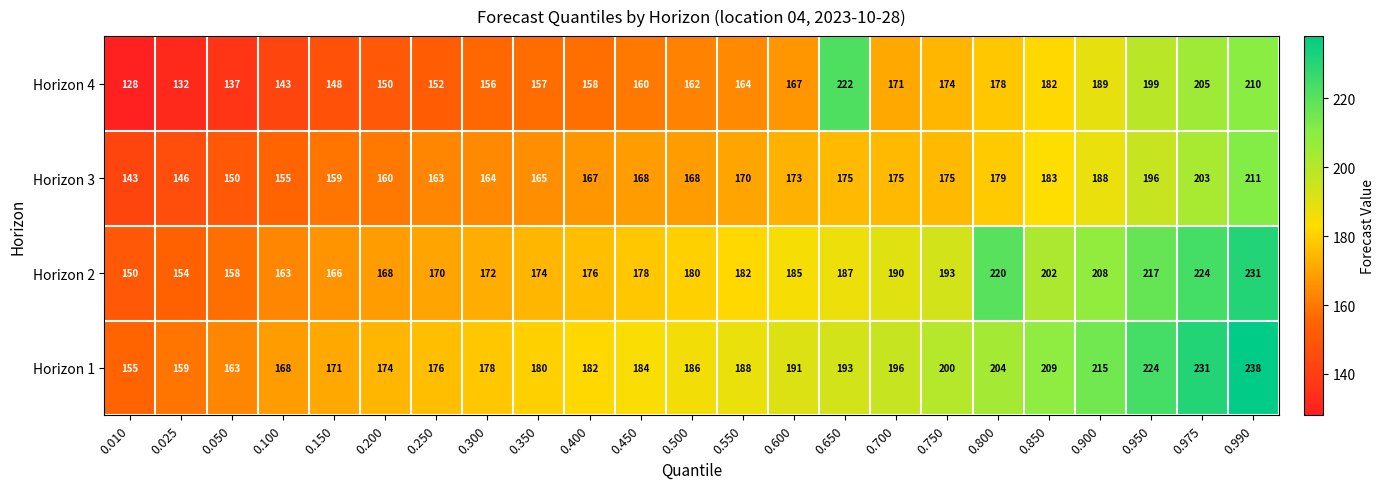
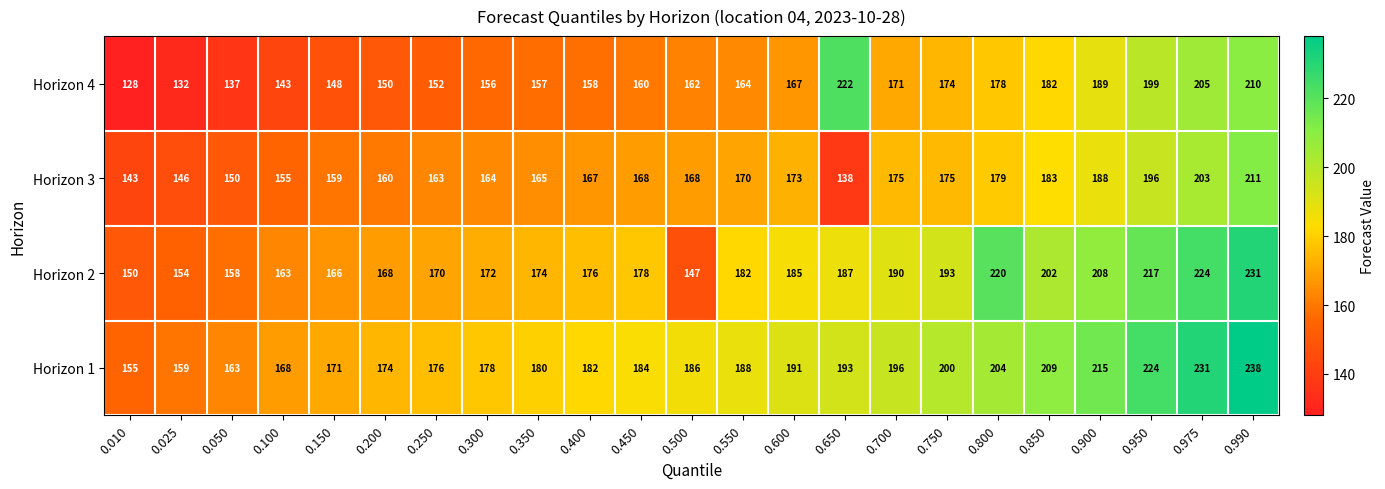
  {
    "Horizon 4": {
      "0.010": 128,
      "0.025": 132,
      "0.050": 137,
      "0.100": 143,
      "0.150": 148,
      "0.200": 150,
      "0.250": 152,
      "0.300": 156,
      "0.350": 157,
      "0.400": 158,
      "0.450": 160,
      "0.500": 162,
      "0.550": 164,
      "0.600": 167,
      "0.650": 222,
      "0.700": 171,
      "0.750": 174,
      "0.800": 178,
      "0.850": 182,
      "0.900": 189,
      "0.950": 199,
      "0.975": 205,
      "0.990": 210
    },
    "Horizon 3": {
      "0.010": 143,
      "0.025": 146,
      "0.050": 150,
      "0.100": 155,
      "0.150": 159,
      "0.200": 160,
      "0.250": 163,
      "0.300": 164,
      "0.350": 165,
      "0.400": 167,
      "0.450": 168,
      "0.500": 168,
      "0.550": 170,
      "0.600": 173,
-     "0.650": 175,
+     "0.650": 138,
      "0.700": 175,
      "0.750": 175,
      "0.800": 179,
      "0.850": 183,
      "0.900": 188,
      "0.950": 196,
      "0.975": 203,
      "0.990": 211
    },
    "Horizon 2": {
      "0.010": 150,
      "0.025": 154,
      "0.050": 158,
      "0.100": 163,
      "0.150": 166,
      "0.200": 168,
      "0.250": 170,
      "0.300": 172,
      "0.350": 174,
      "0.400": 176,
      "0.450": 178,
-     "0.500": 180,
+     "0.500": 147,
      "0.550": 182,
      "0.600": 185,
      "0.650": 187,
      "0.700": 190,
      "0.750": 193,
      "0.800": 220,
      "0.850": 202,
      "0.900": 208,
      "0.950": 217,
      "0.975": 224,
      "0.990": 231
    },
    "Horizon 1": {
      "0.010": 155,
      "0.025": 159,
      "0.050": 163,
      "0.100": 168,
      "0.150": 171,
      "0.200": 174,
      "0.250": 176,
      "0.300": 178,
      "0.350": 180,
      "0.400": 182,
      "0.450": 184,
      "0.500": 186,
      "0.550": 188,
      "0.600": 191,
      "0.650": 193,
      "0.700": 196,
      "0.750": 200,
      "0.800": 204,
      "0.850": 209,
      "0.900": 215,
      "0.950": 224,
      "0.975": 231,
      "0.990": 238
    }
  }
